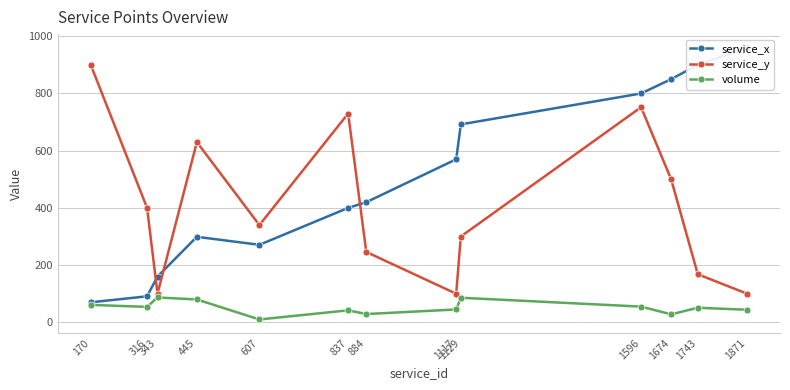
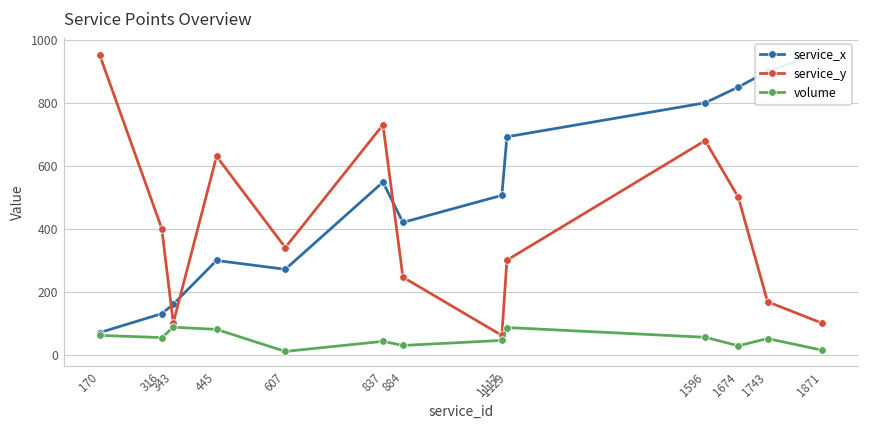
  {
    "service_x": {
      "170": 70,
-     "316": 90,
+     "316": 130,
      "343": 160,
      "445": 300,
      "607": 270,
-     "837": 400,
+     "837": 550,
      "884": 420,
-     "1117": 570,
+     "1117": 510,
      "1129": 690,
      "1596": 800,
      "1674": 850
    },
    "service_y": {
-     "170": 900,
+     "170": 950,
      "316": 400,
      "343": 100,
      "445": 630,
      "607": 340,
      "837": 730,
      "884": 250,
-     "1117": 100,
+     "1117": 60,
      "1129": 300,
-     "1596": 750,
+     "1596": 680,
      "1674": 500,
      "1743": 170,
      "1871": 100
    },
    "volume": {
      "170": 60,
      "316": 50,
      "343": 90,
      "445": 80,
      "607": 10,
      "837": 40,
      "884": 30,
      "1117": 50,
      "1129": 90,
      "1596": 60,
      "1674": 30,
      "1743": 50,
-     "1871": 40
+     "1871": 10
    }
  }
